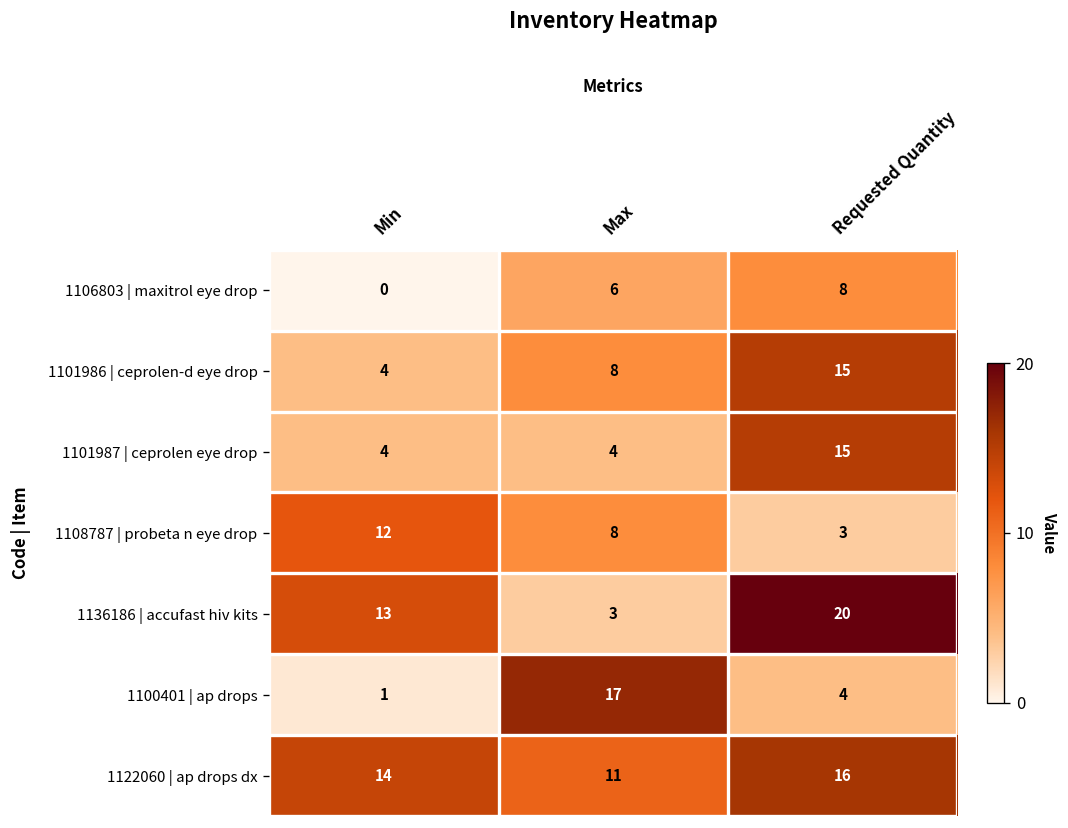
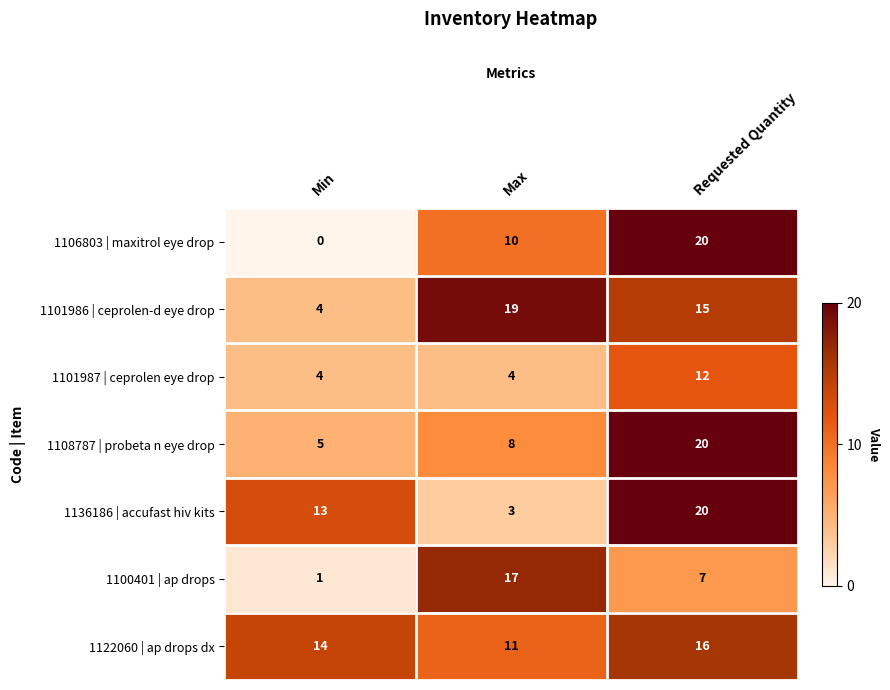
  {
    "1106803 | maxitrol eye drop": {
      "Min": 0,
-     "Max": 6,
-     "Requested Quantity": 8
+     "Max": 10,
+     "Requested Quantity": 20
    },
    "1101986 | ceprolen-d eye drop": {
      "Min": 4,
-     "Max": 8,
+     "Max": 19,
      "Requested Quantity": 15
    },
    "1101987 | ceprolen eye drop": {
      "Min": 4,
      "Max": 4,
-     "Requested Quantity": 15
+     "Requested Quantity": 12
    },
    "1108787 | probeta n eye drop": {
-     "Min": 12,
+     "Min": 5,
      "Max": 8,
-     "Requested Quantity": 3
+     "Requested Quantity": 20
    },
    "1136186 | accufast hiv kits": {
      "Min": 13,
      "Max": 3,
      "Requested Quantity": 20
    },
    "1100401 | ap drops": {
      "Min": 1,
      "Max": 17,
-     "Requested Quantity": 4
+     "Requested Quantity": 7
    },
    "1122060 | ap drops dx": {
      "Min": 14,
      "Max": 11,
      "Requested Quantity": 16
    }
  }
